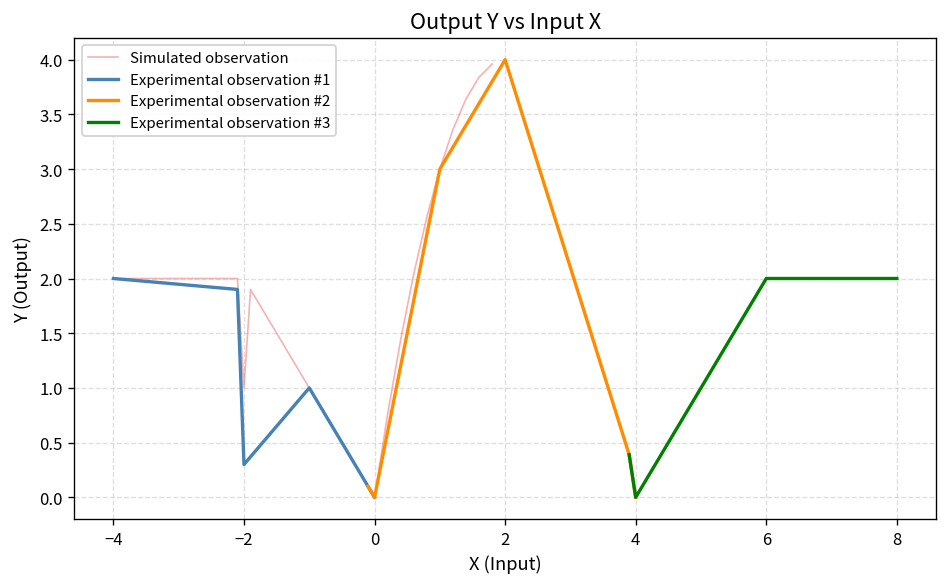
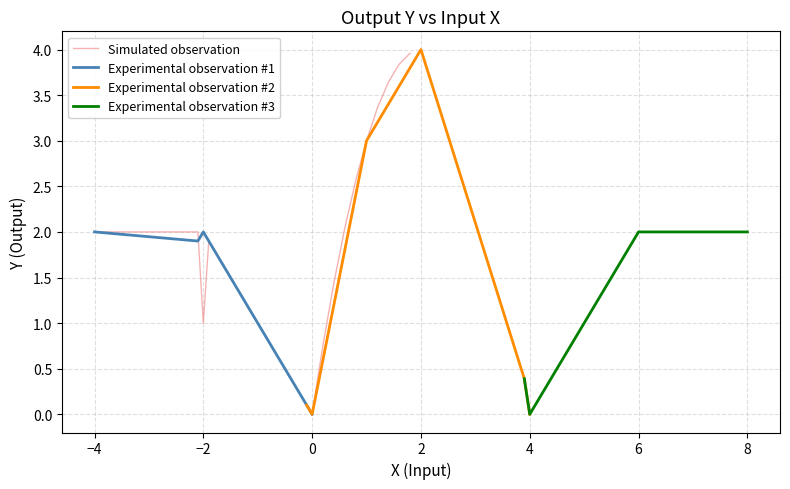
  {
    "Simulated observation": {
      "−2": 1.0
    },
    "Experimental observation #1": {
-     "−2": 0.3
+     "−2": 2.0
    },
    "Experimental observation #2": {
      "2": 4.0
    },
    "Experimental observation #3": {
      "6": 2.0,
      "8": 2.0
    }
  }
